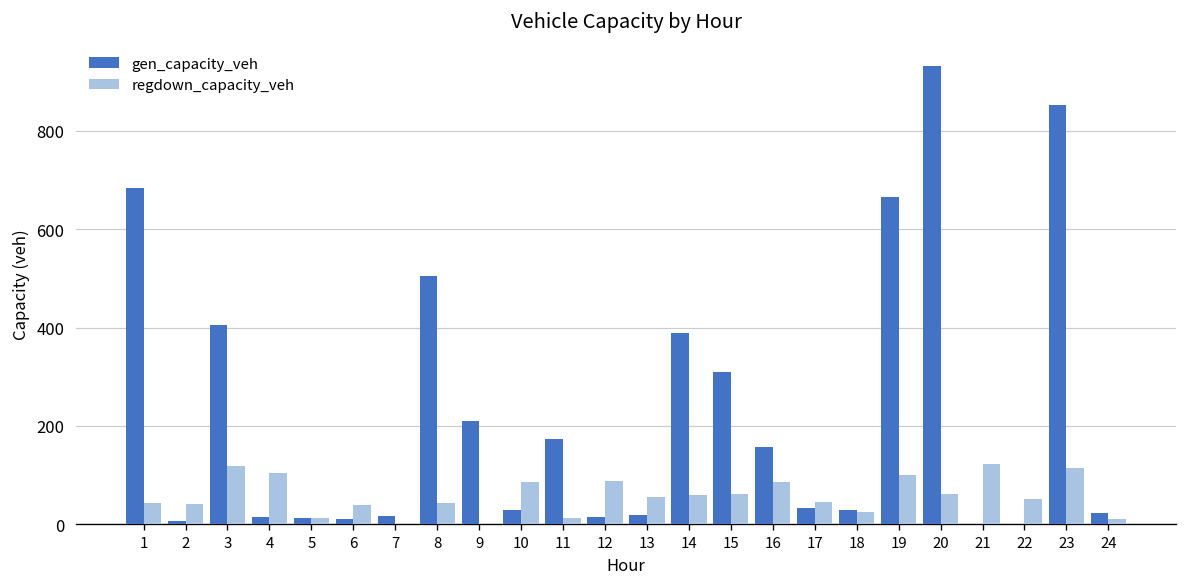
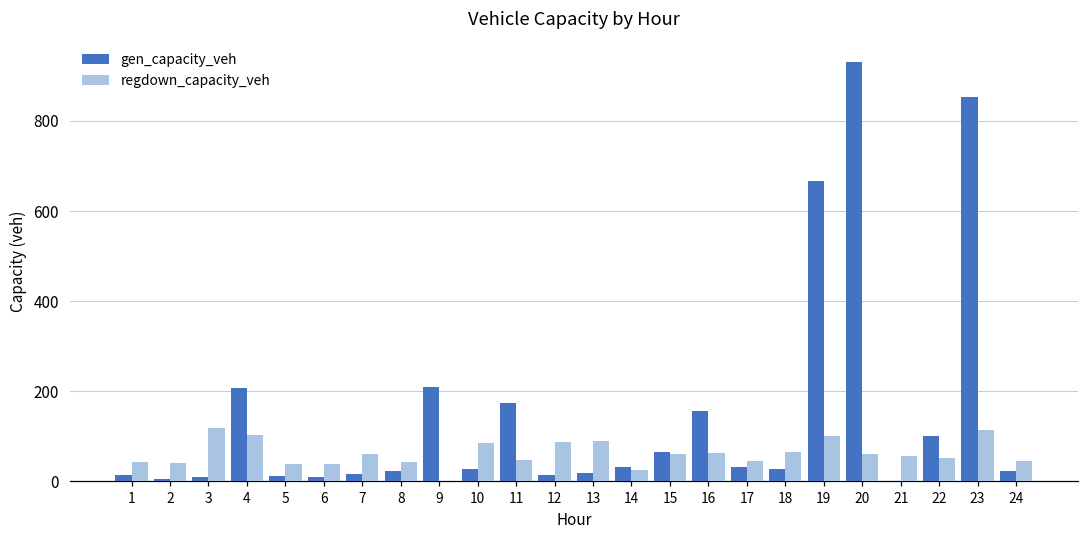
  {
    "gen_capacity_veh": {
-     "1": 680,
-     "3": 400,
-     "4": 20,
+     "1": 20,
+     "3": 10,
+     "4": 210,
      "5": 10,
      "6": 10,
      "7": 20,
-     "8": 500,
+     "8": 20,
      "9": 210,
      "10": 30,
      "11": 170,
      "12": 10,
      "13": 20,
-     "14": 390,
-     "15": 310,
+     "14": 30,
+     "15": 60,
      "16": 160,
      "17": 30,
      "18": 30,
      "19": 670,
      "20": 930,
      "21": 0,
-     "22": 0,
+     "22": 100,
      "23": 850,
      "24": 20
    },
    "regdown_capacity_veh": {
      "1": 40,
      "2": 40,
      "3": 120,
      "4": 100,
-     "5": 10,
+     "5": 40,
      "6": 40,
-     "7": 0,
+     "7": 60,
      "8": 40,
      "9": 0,
      "10": 90,
-     "11": 10,
+     "11": 50,
      "12": 90,
-     "13": 50,
-     "14": 60,
+     "13": 90,
+     "14": 30,
      "15": 60,
-     "16": 90,
+     "16": 60,
      "17": 40,
-     "18": 30,
+     "18": 60,
      "19": 100,
      "20": 60,
-     "21": 120,
+     "21": 60,
      "22": 50,
      "23": 110,
-     "24": 10
+     "24": 40
    }
  }
